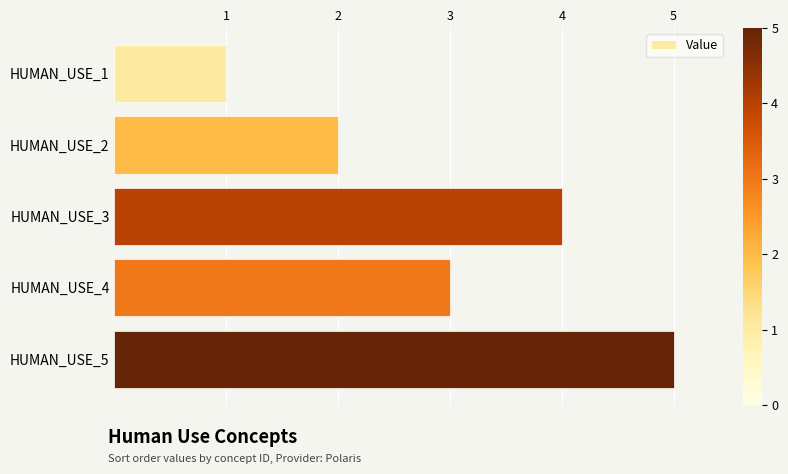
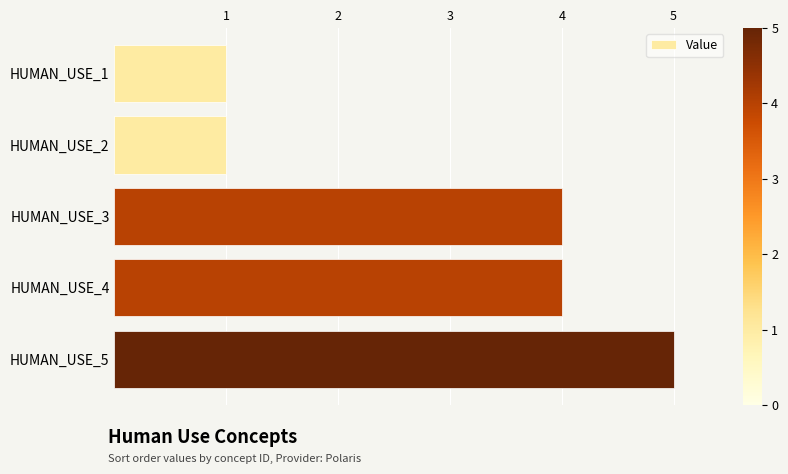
  {
    "HUMAN_USE_1": 1,
-   "HUMAN_USE_2": 2,
+   "HUMAN_USE_2": 1,
    "HUMAN_USE_3": 4,
-   "HUMAN_USE_4": 3,
+   "HUMAN_USE_4": 4,
    "HUMAN_USE_5": 5
  }
